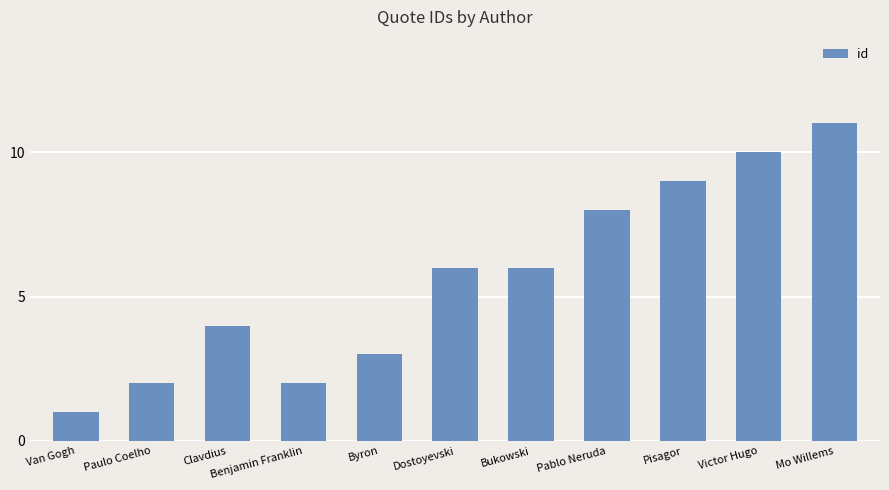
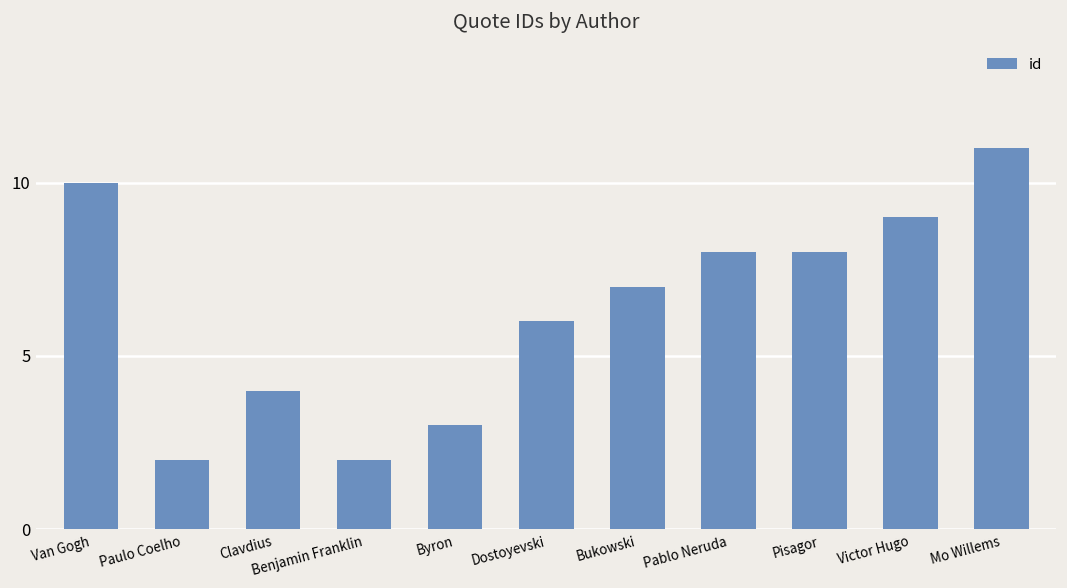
  {
-   "Van Gogh": 1,
+   "Van Gogh": 10,
    "Paulo Coelho": 2,
    "Clavdius": 4,
    "Benjamin Franklin": 2,
    "Byron": 3,
    "Dostoyevski": 6,
-   "Bukowski": 6,
+   "Bukowski": 7,
    "Pablo Neruda": 8,
-   "Pisagor": 9,
-   "Victor Hugo": 10,
+   "Pisagor": 8,
+   "Victor Hugo": 9,
    "Mo Willems": 11
  }
